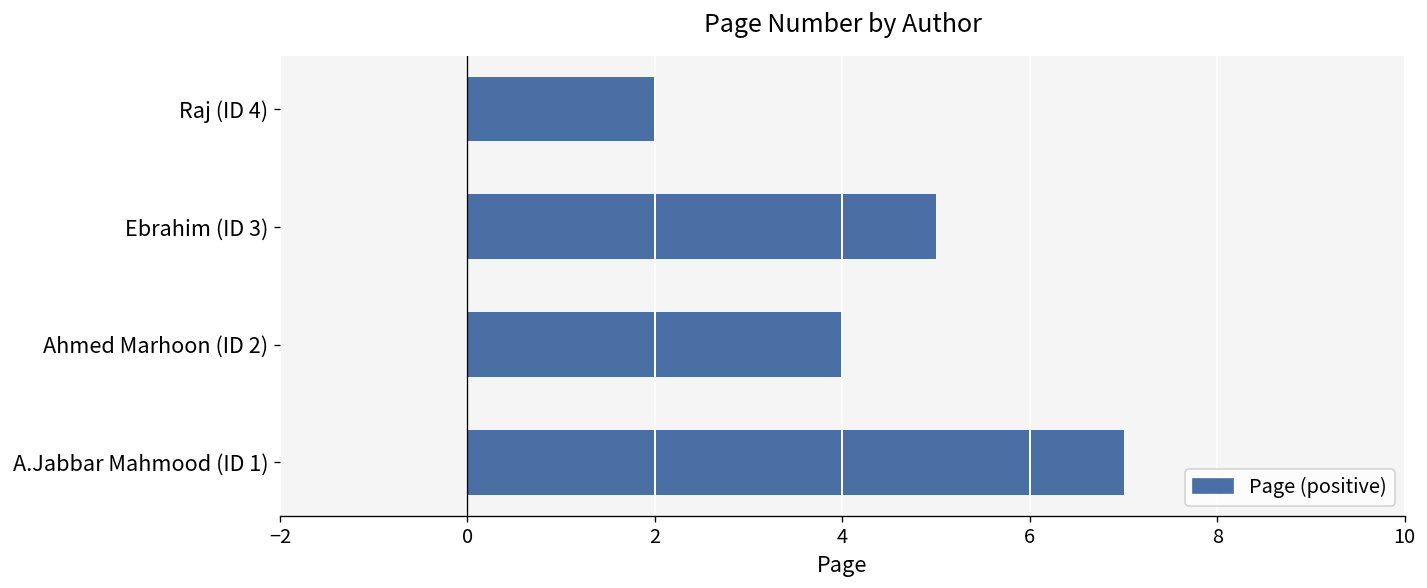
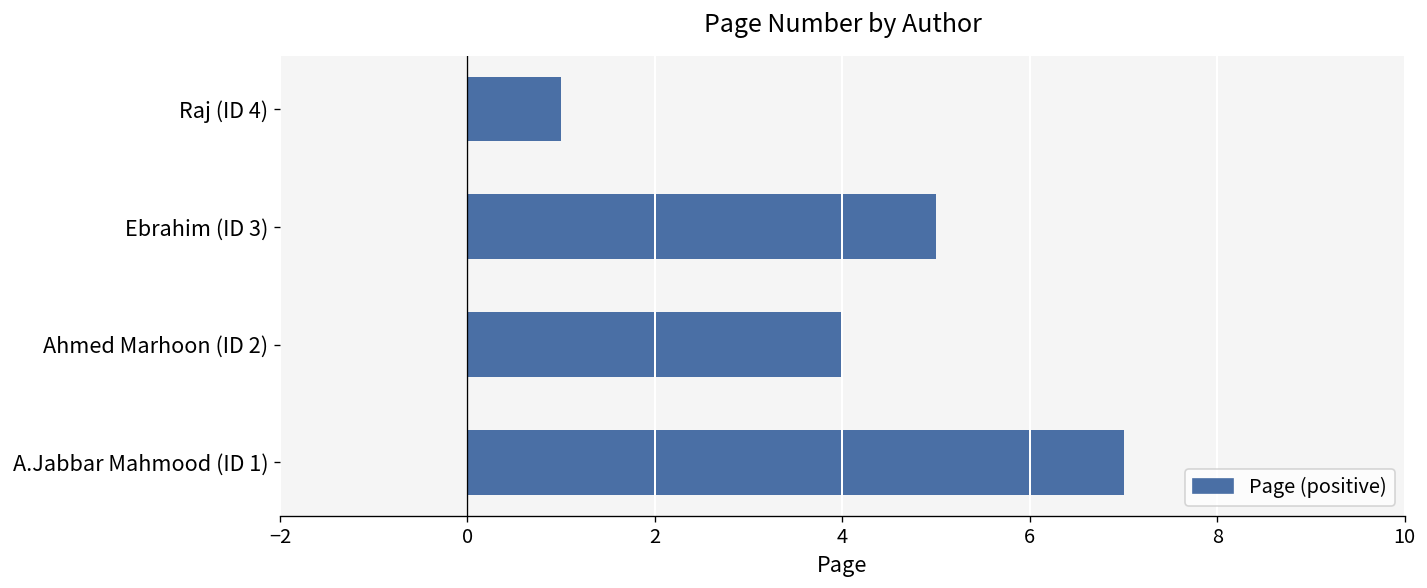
  {
-   "Raj (ID 4)": 2,
+   "Raj (ID 4)": 1,
    "Ebrahim (ID 3)": 5,
    "Ahmed Marhoon (ID 2)": 4,
    "A.Jabbar Mahmood (ID 1)": 7
  }
